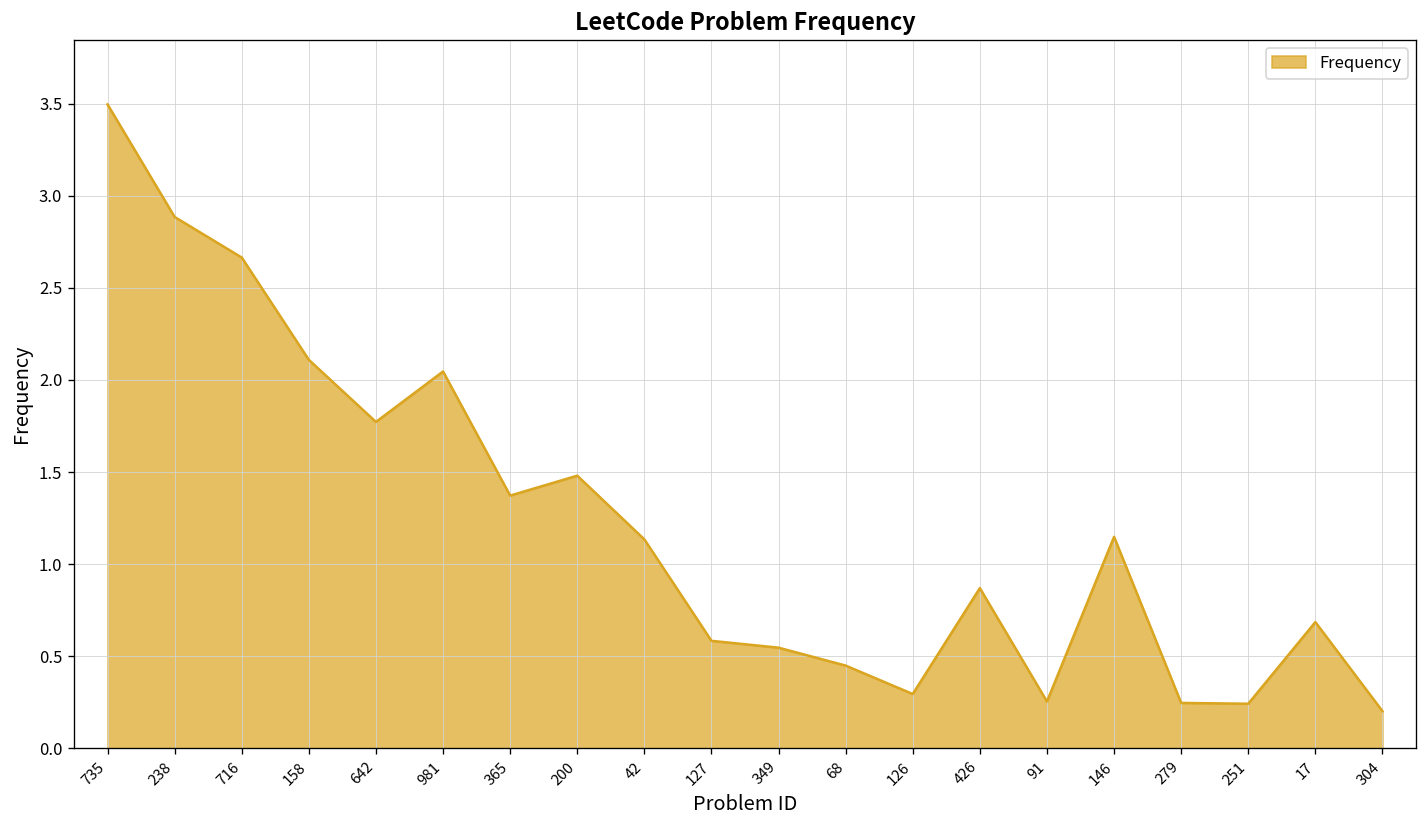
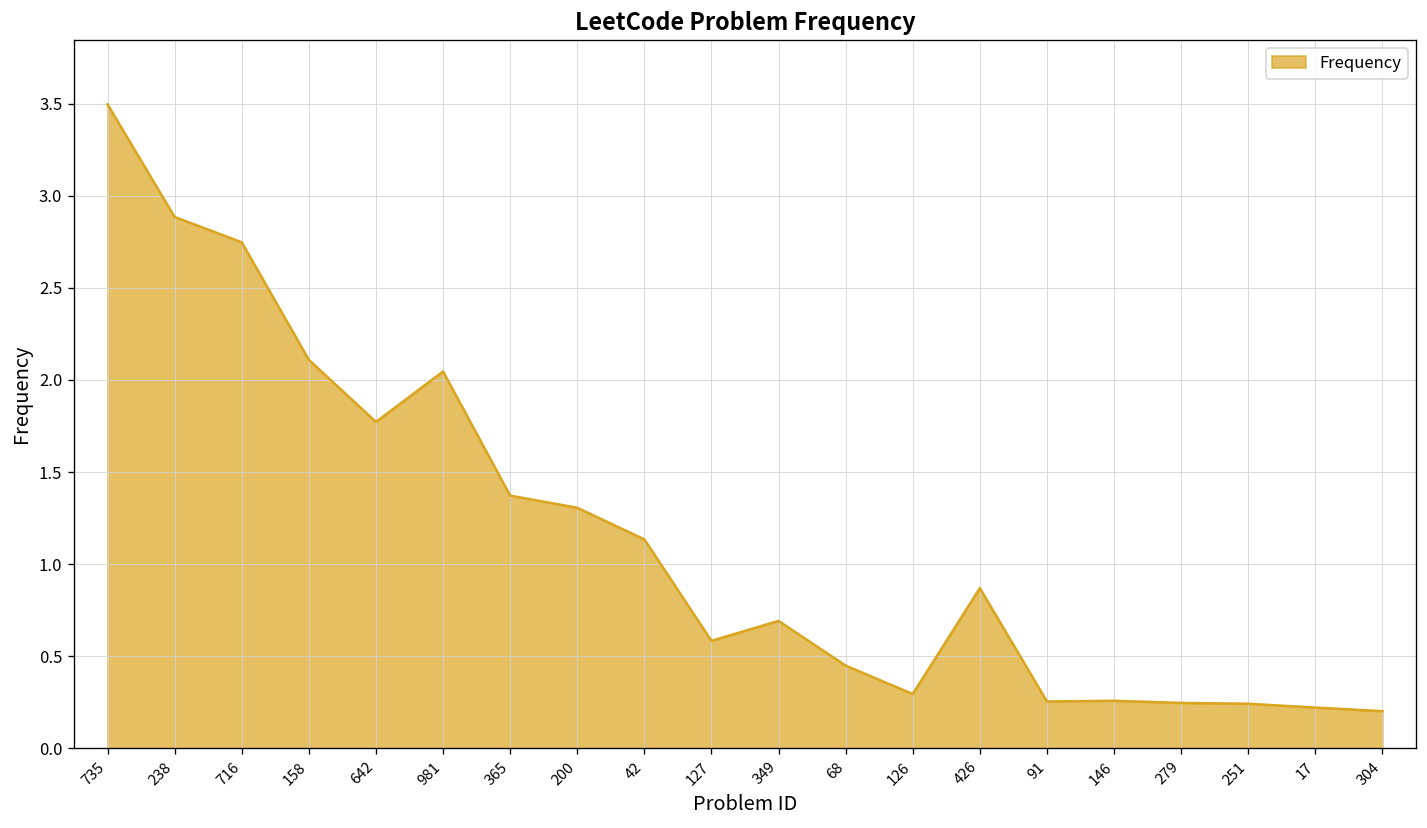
  {
    "735": 3.50,
    "238": 2.88,
-   "716": 2.66,
+   "716": 2.75,
    "158": 2.11,
    "642": 1.77,
    "981": 2.05,
    "365": 1.37,
-   "200": 1.48,
+   "200": 1.31,
    "42": 1.13,
    "127": 0.58,
-   "349": 0.55,
+   "349": 0.69,
    "68": 0.45,
    "126": 0.30,
    "426": 0.87,
    "91": 0.25,
-   "146": 1.15,
+   "146": 0.26,
    "279": 0.25,
    "251": 0.24,
-   "17": 0.69,
+   "17": 0.22,
    "304": 0.20
  }
